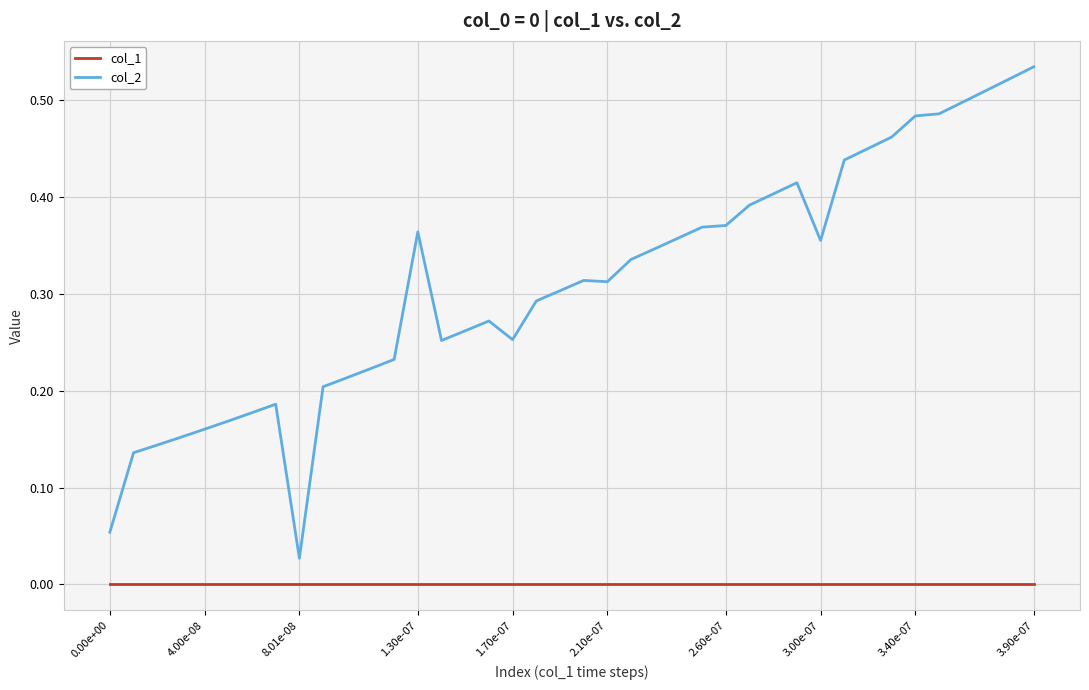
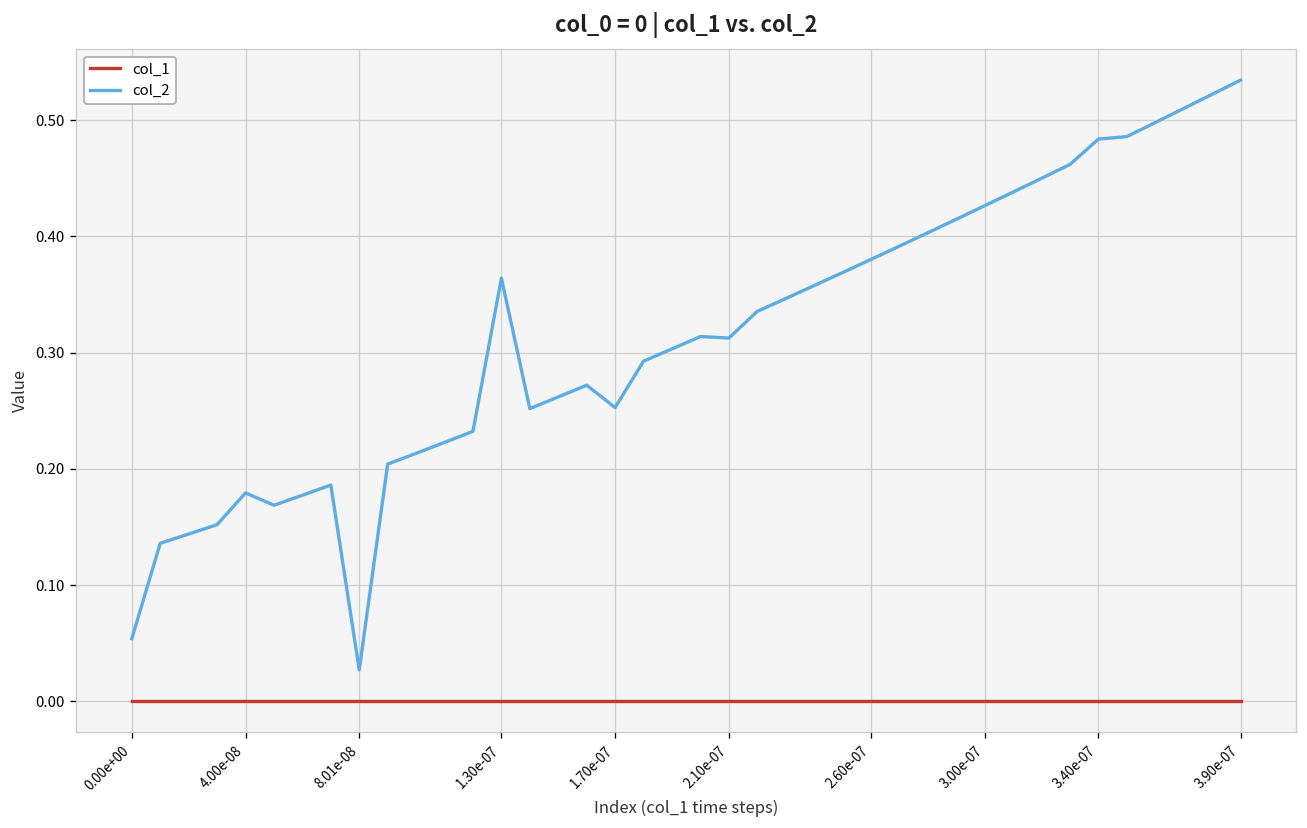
  {
    "col_1": {
      "0.00e+00": 0.00,
      "4.00e-08": 0.00,
      "8.01e-08": 0.00,
      "1.30e-07": 0.00,
      "1.70e-07": 0.00,
      "2.10e-07": 0.00,
      "2.60e-07": 0.00,
      "3.00e-07": 0.00,
      "3.40e-07": 0.00,
      "3.90e-07": 0.00
    },
    "col_2": {
      "0.00e+00": 0.05,
-     "4.00e-08": 0.16,
+     "4.00e-08": 0.18,
      "8.01e-08": 0.03,
      "1.30e-07": 0.36,
      "1.70e-07": 0.25,
      "2.10e-07": 0.31,
-     "2.60e-07": 0.37,
-     "3.00e-07": 0.36,
+     "2.60e-07": 0.38,
+     "3.00e-07": 0.43,
      "3.40e-07": 0.48,
      "3.90e-07": 0.53
    }
  }
